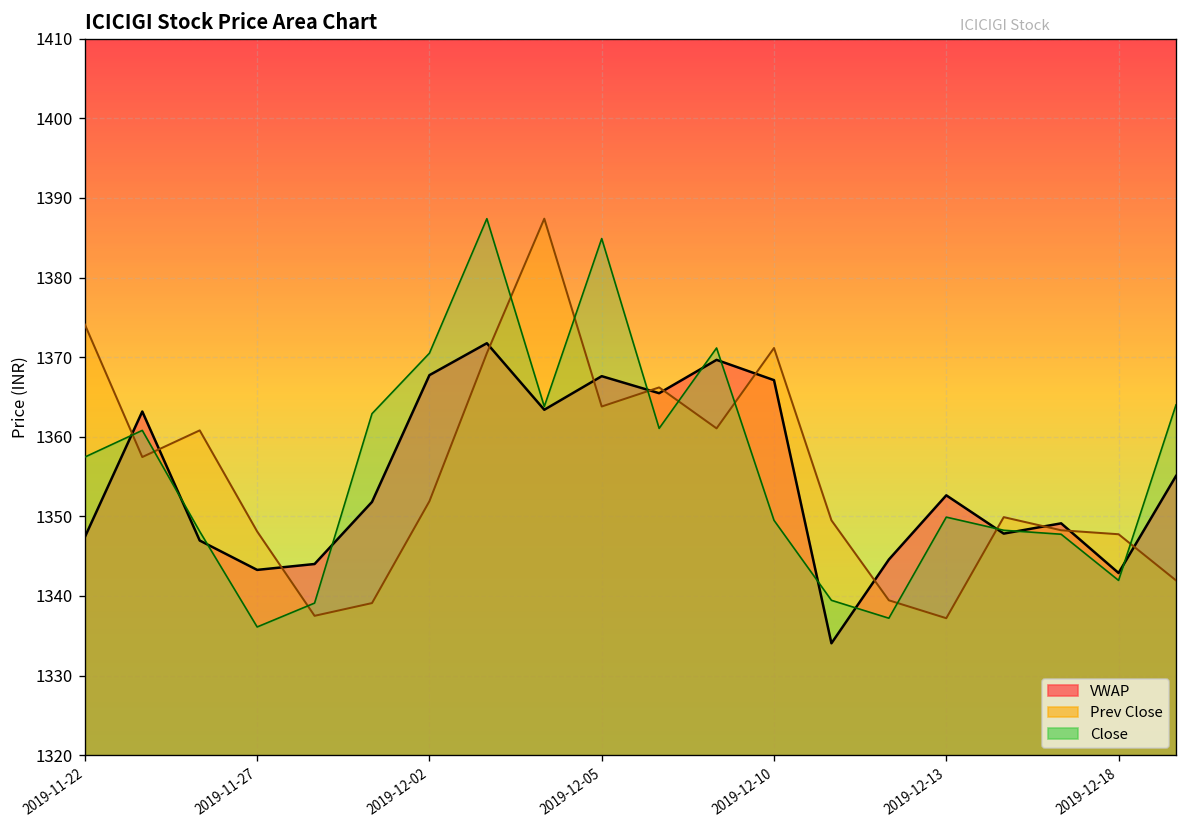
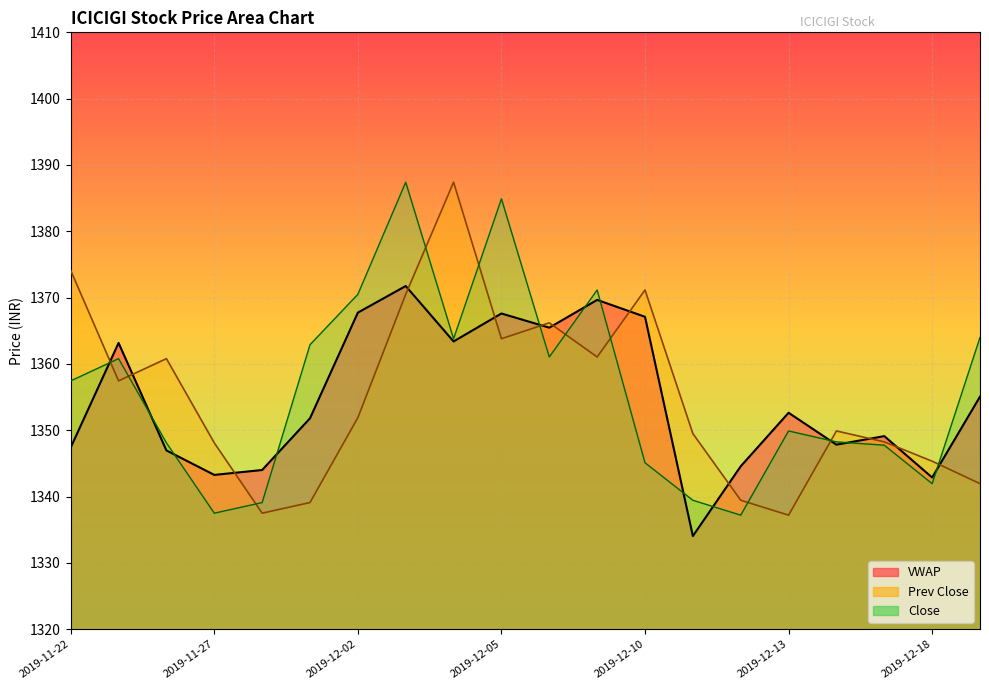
  {
    "VWAP": {
      "2019-11-22": 1347,
      "2019-11-27": 1343,
      "2019-12-02": 1368,
      "2019-12-05": 1368,
      "2019-12-10": 1367,
      "2019-12-13": 1353,
      "2019-12-18": 1343
    },
    "Prev Close": {
      "2019-11-22": 1374,
      "2019-11-27": 1348,
      "2019-12-02": 1352,
      "2019-12-05": 1364,
      "2019-12-10": 1371,
      "2019-12-13": 1337,
-     "2019-12-18": 1348
+     "2019-12-18": 1345
    },
    "Close": {
      "2019-11-22": 1357,
-     "2019-11-27": 1336,
+     "2019-11-27": 1338,
      "2019-12-02": 1371,
      "2019-12-05": 1385,
-     "2019-12-10": 1350,
+     "2019-12-10": 1345,
      "2019-12-13": 1350,
      "2019-12-18": 1342
    }
  }
